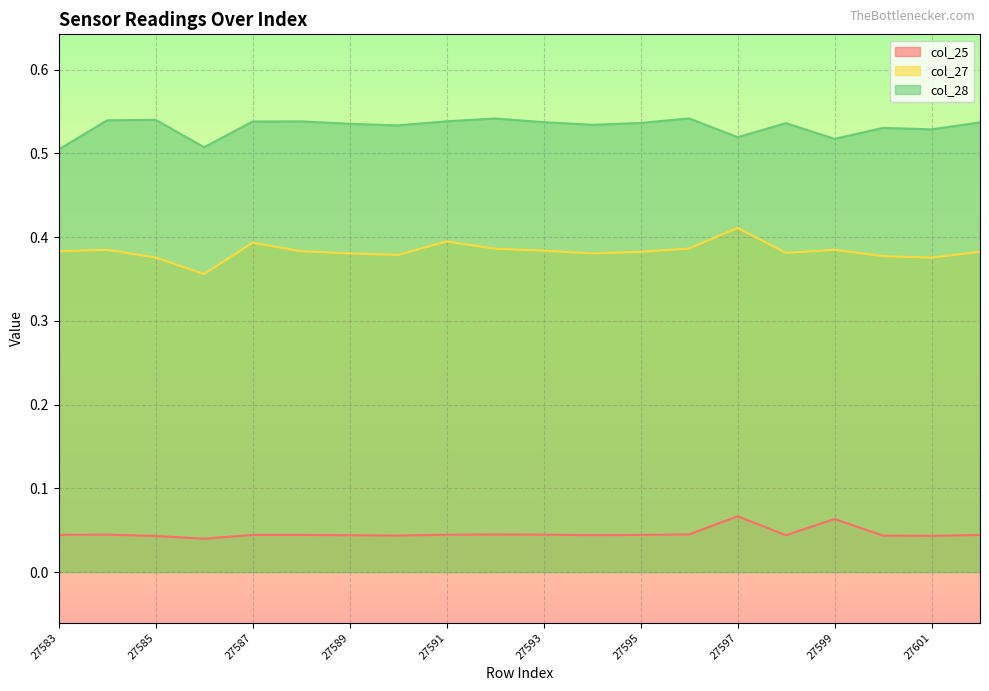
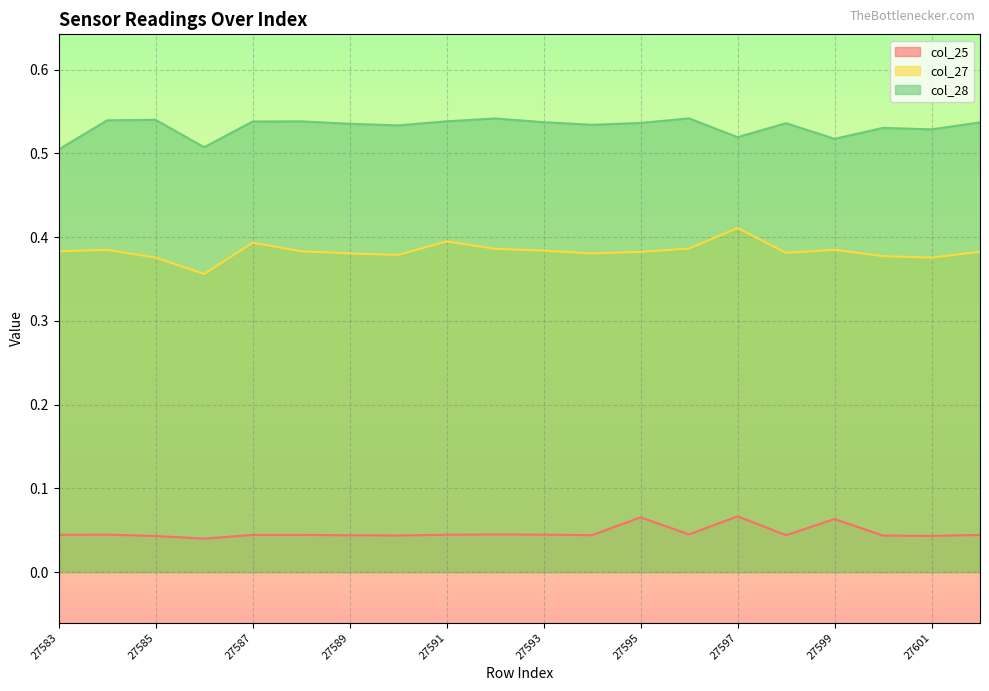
  {
    "col_25": {
      "27583": 0.04,
      "27585": 0.04,
      "27587": 0.04,
      "27589": 0.04,
      "27591": 0.04,
      "27593": 0.04,
-     "27595": 0.04,
+     "27595": 0.07,
      "27597": 0.07,
      "27599": 0.06,
      "27601": 0.04
    },
    "col_27": {
      "27583": 0.38,
      "27585": 0.38,
      "27587": 0.39,
      "27589": 0.38,
      "27591": 0.39,
      "27593": 0.38,
      "27595": 0.38,
      "27597": 0.41,
      "27599": 0.38,
      "27601": 0.38
    },
    "col_28": {
      "27583": 0.50,
      "27585": 0.54,
      "27587": 0.54,
      "27589": 0.54,
      "27591": 0.54,
      "27593": 0.54,
      "27595": 0.54,
      "27597": 0.52,
      "27599": 0.52,
      "27601": 0.53
    }
  }
